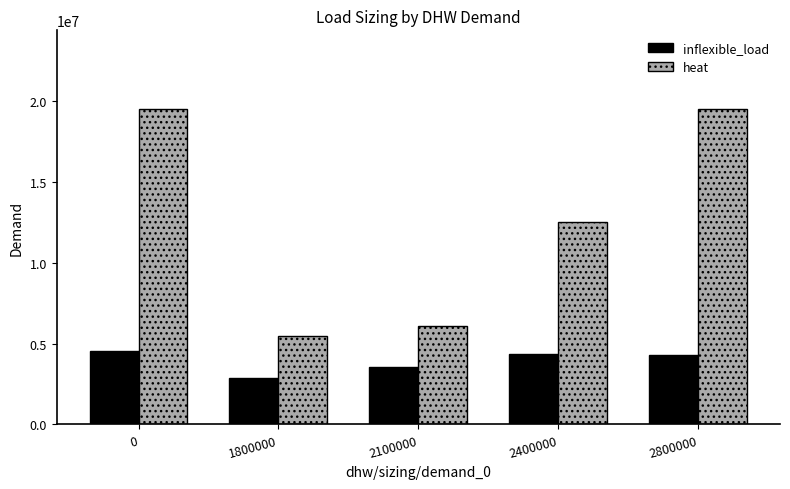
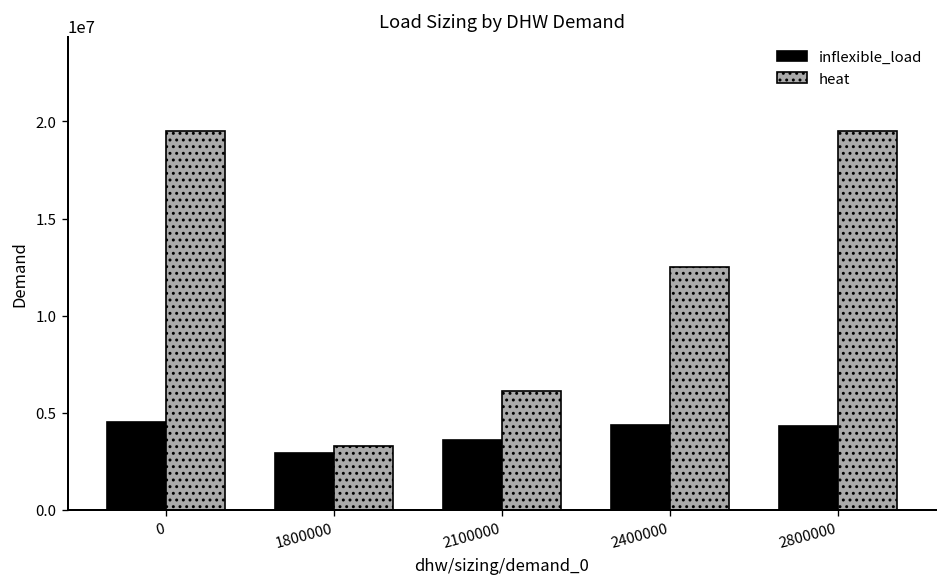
  {
    "inflexible_load": {
      "0": 4500000,
      "1800000": 2900000,
      "2100000": 3600000,
      "2400000": 4400000,
      "2800000": 4300000
    },
    "heat": {
      "0": 19500000,
-     "1800000": 5500000,
+     "1800000": 3300000,
      "2100000": 6100000,
      "2400000": 12500000,
      "2800000": 19500000
    }
  }
